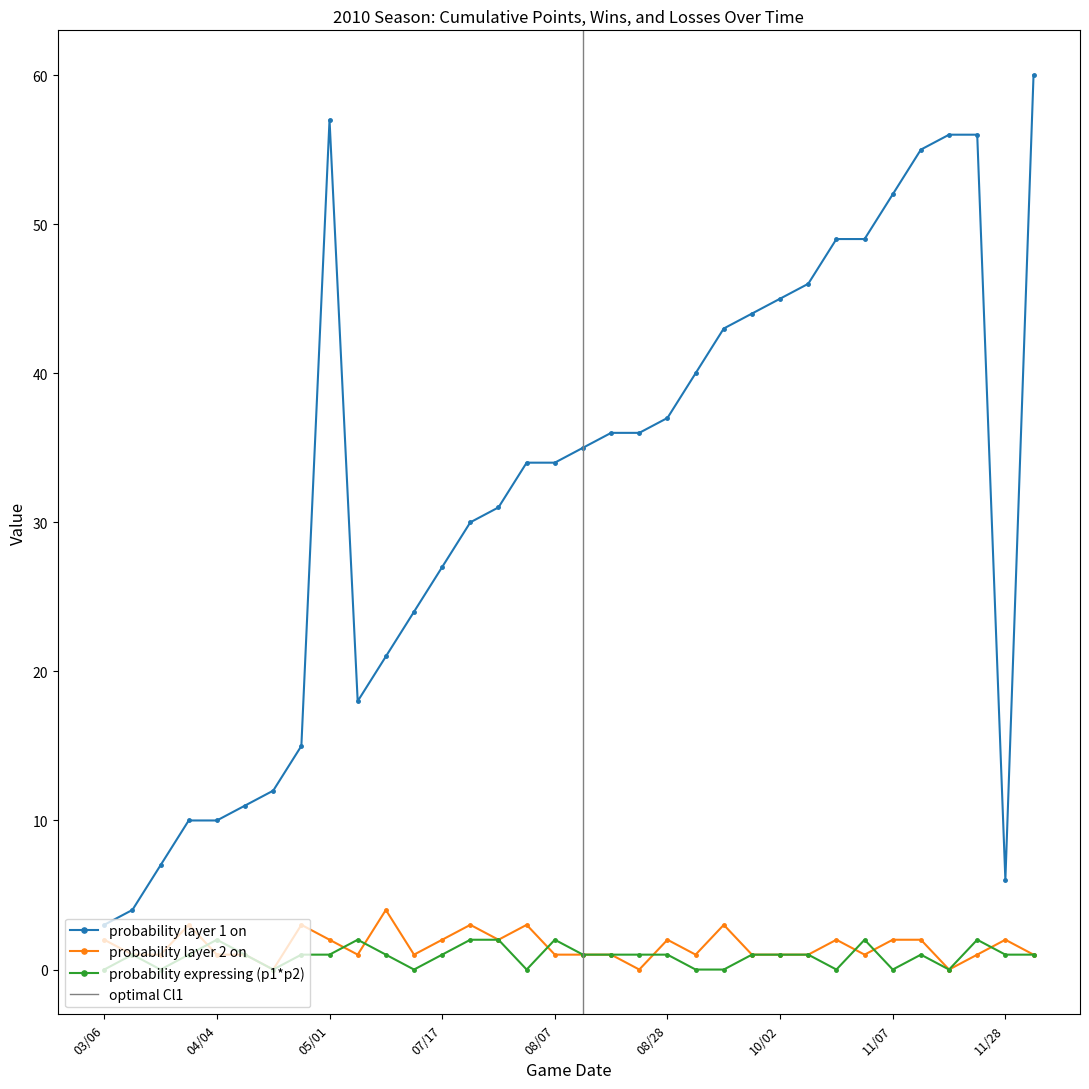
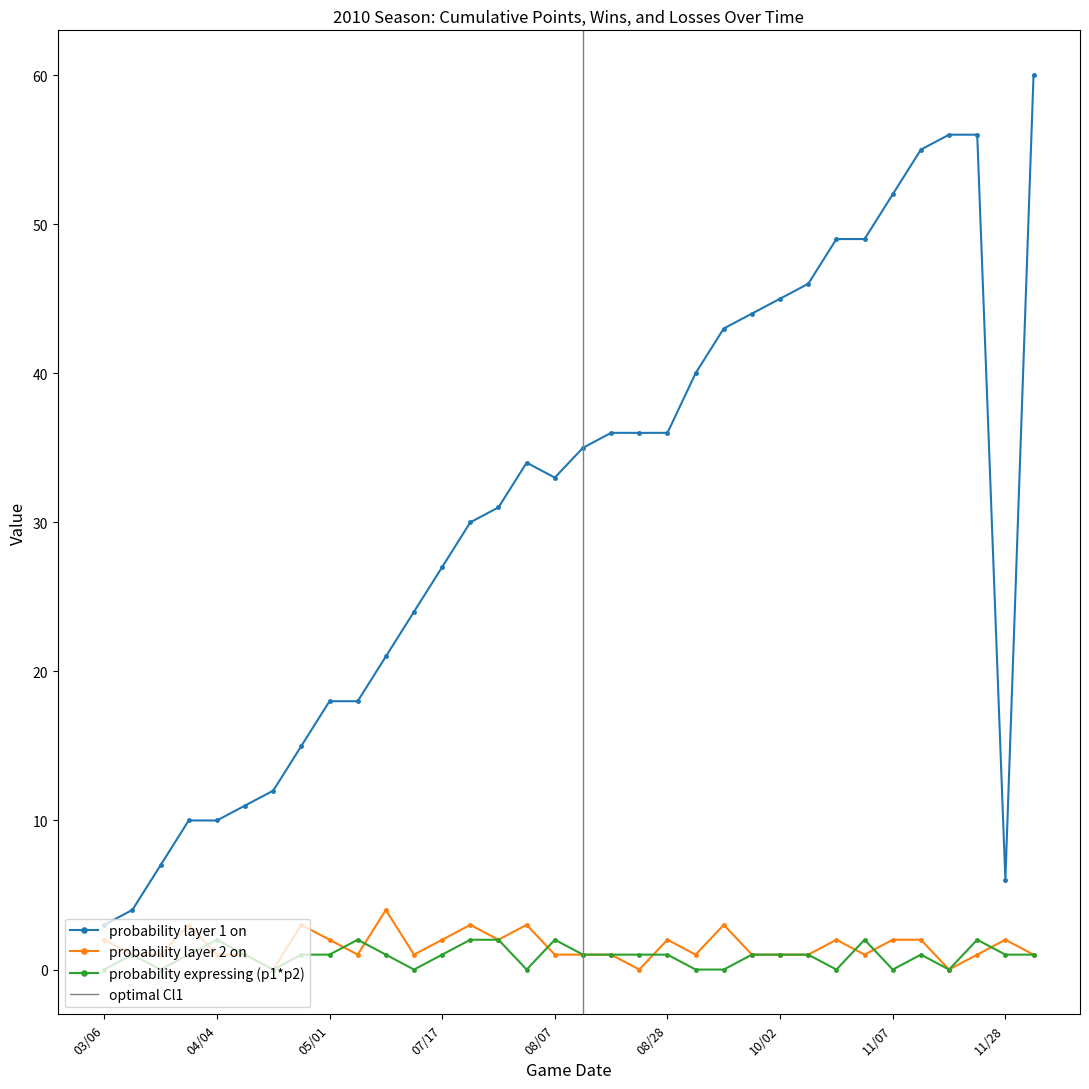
  {
    "probability layer 1 on": {
      "04/04": 10,
-     "05/01": 57,
+     "05/01": 18,
      "07/17": 27,
-     "08/07": 34,
-     "08/28": 37,
+     "08/07": 33,
+     "08/28": 36,
      "10/02": 45,
      "11/07": 52,
      "11/28": 6
    },
    "probability layer 2 on": {
      "05/01": 2,
      "07/17": 2,
      "08/07": 1,
      "08/28": 2,
      "11/07": 2,
      "11/28": 2
    },
    "probability expressing (p1*p2)": {
      "05/01": 1,
      "07/17": 1,
      "08/07": 2,
      "08/28": 1,
      "11/07": 0,
      "11/28": 1
    }
  }
